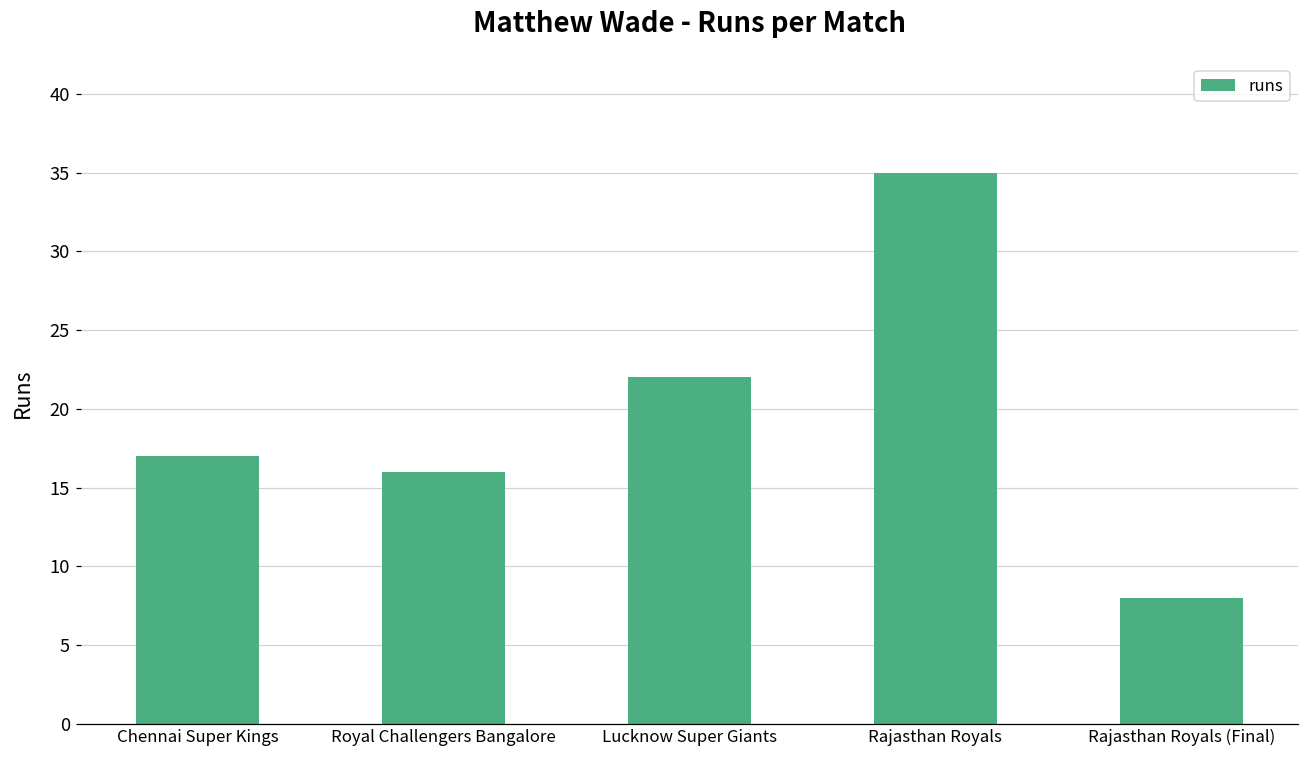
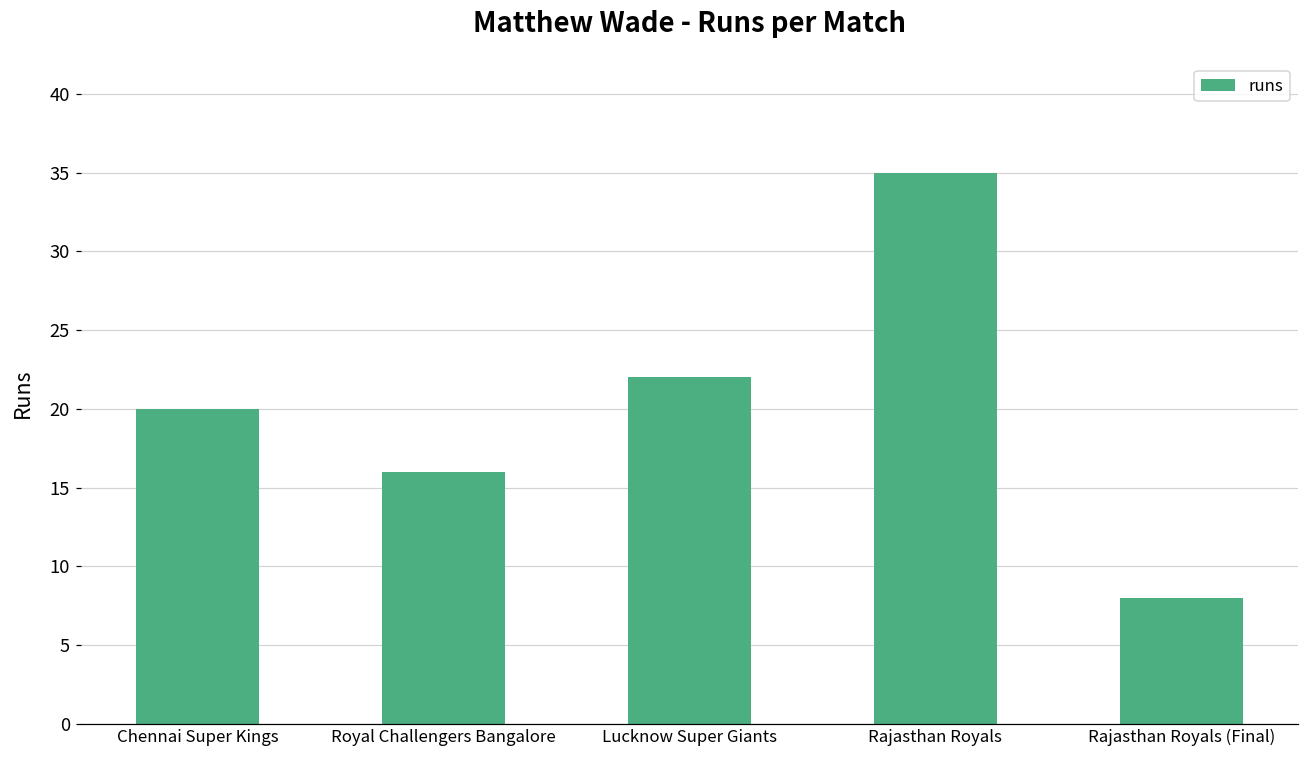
  {
-   "Chennai Super Kings": 17,
+   "Chennai Super Kings": 20,
    "Royal Challengers Bangalore": 16,
    "Lucknow Super Giants": 22,
    "Rajasthan Royals": 35,
    "Rajasthan Royals (Final)": 8
  }
